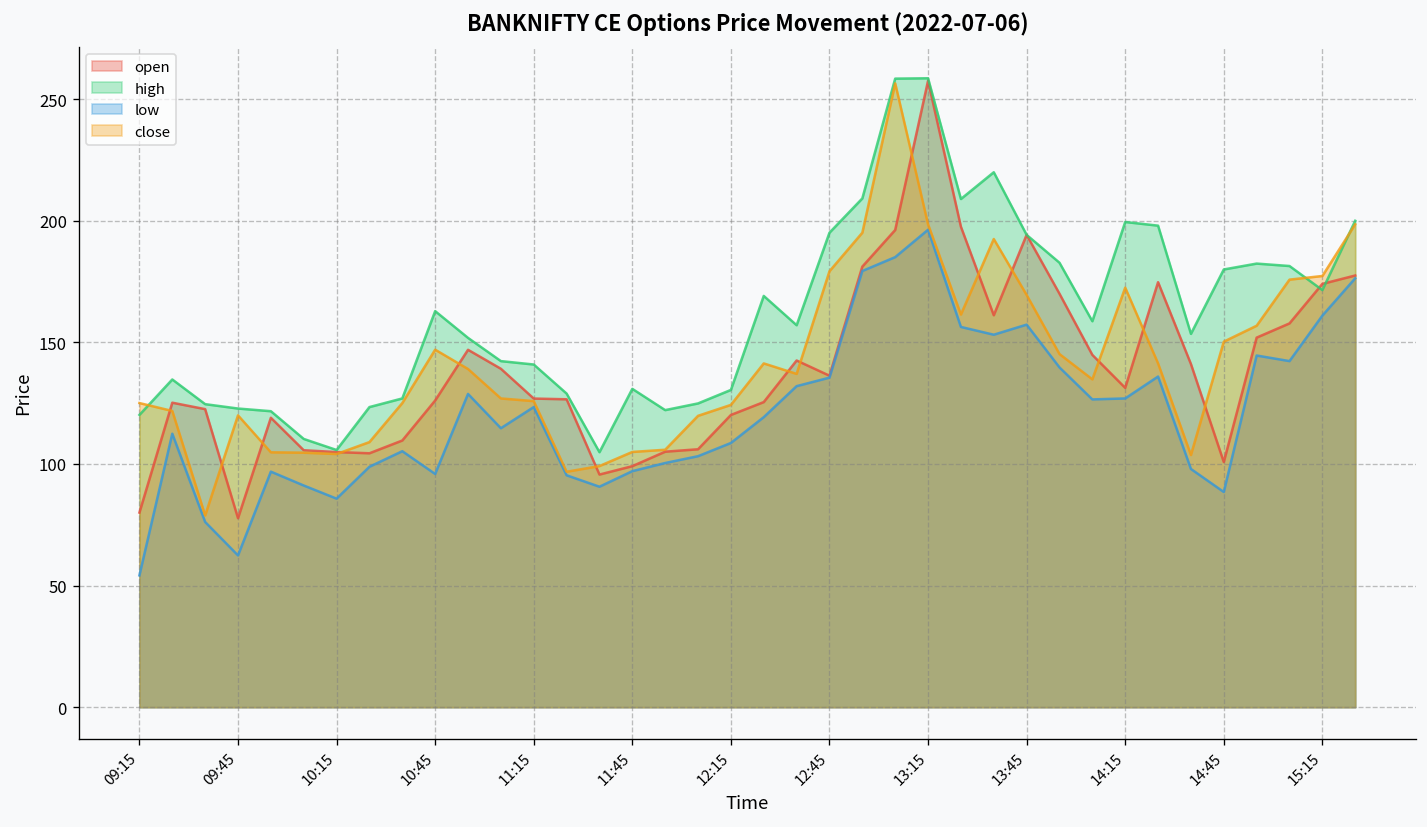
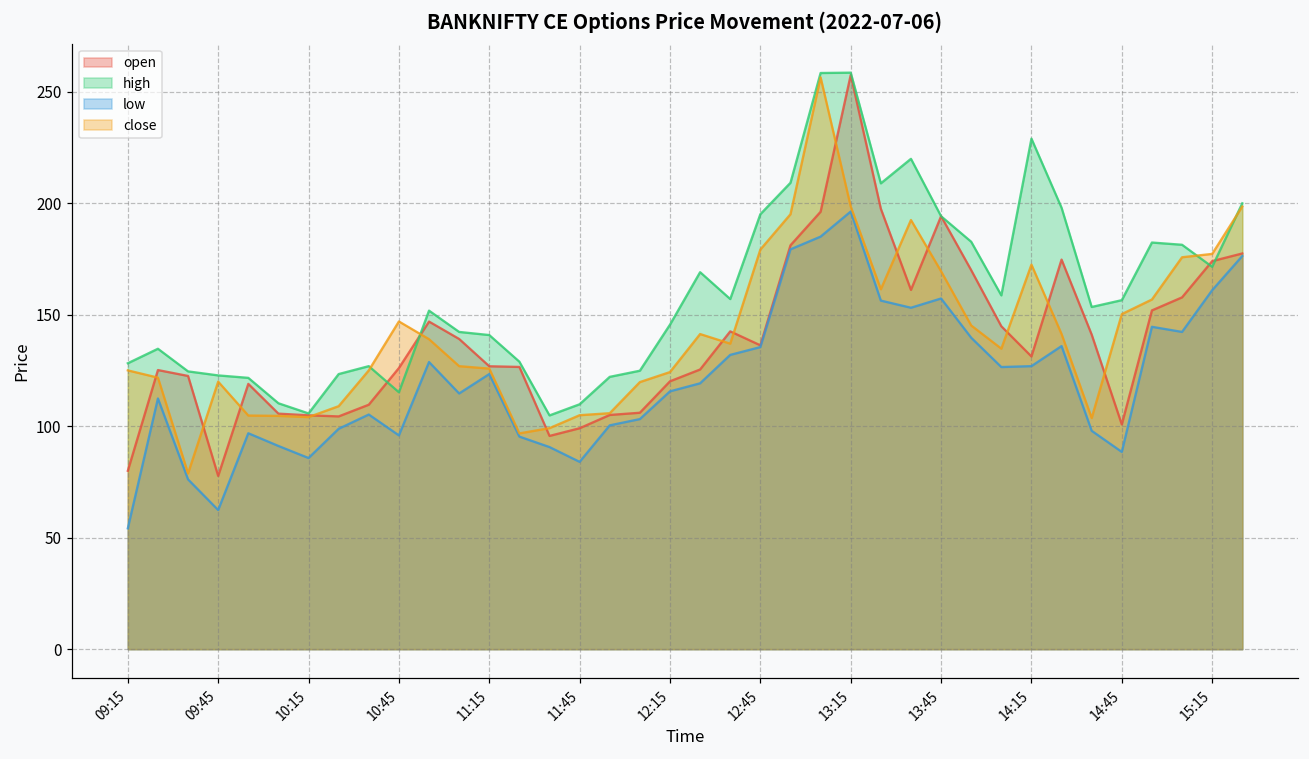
  {
    "high": {
-     "09:15": 120,
+     "09:15": 128,
      "09:45": 123,
-     "10:45": 163,
+     "10:45": 115,
      "11:15": 141,
-     "11:45": 131,
-     "12:15": 130,
+     "11:45": 110,
+     "12:15": 146,
      "12:45": 195,
-     "14:15": 200,
-     "14:45": 180,
+     "14:15": 229,
+     "14:45": 157,
      "15:15": 172
    },
    "low": {
      "09:15": 54,
      "09:45": 62,
      "10:15": 86,
      "10:45": 96,
      "11:15": 123,
-     "11:45": 97,
-     "12:15": 109,
+     "11:45": 84,
+     "12:15": 116,
      "13:15": 196,
      "13:45": 157,
      "14:15": 127,
      "14:45": 88,
      "15:15": 161
    }
  }
